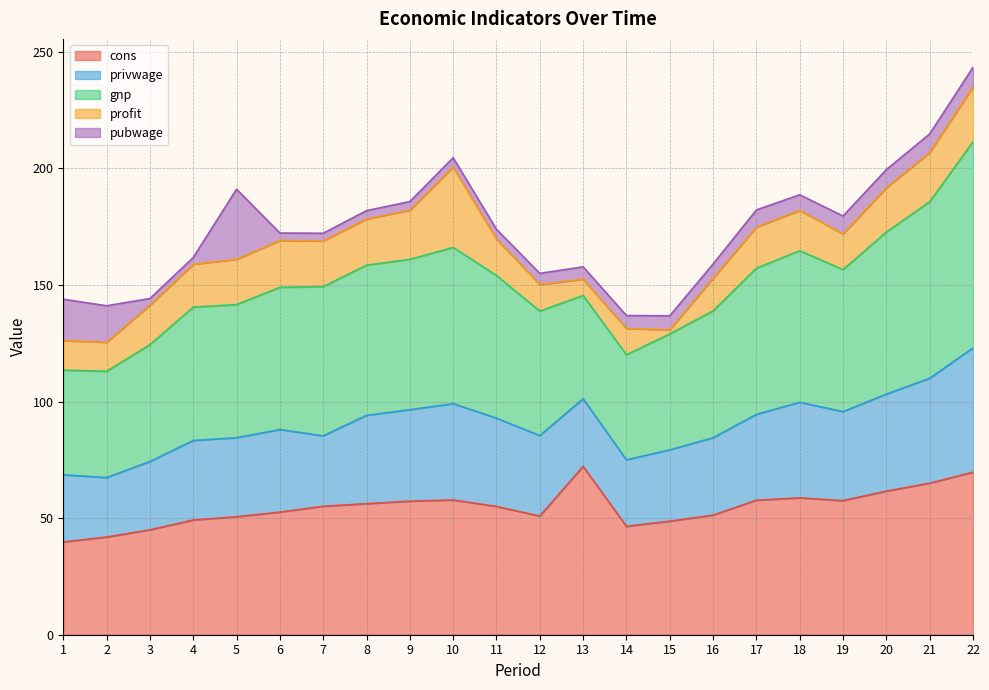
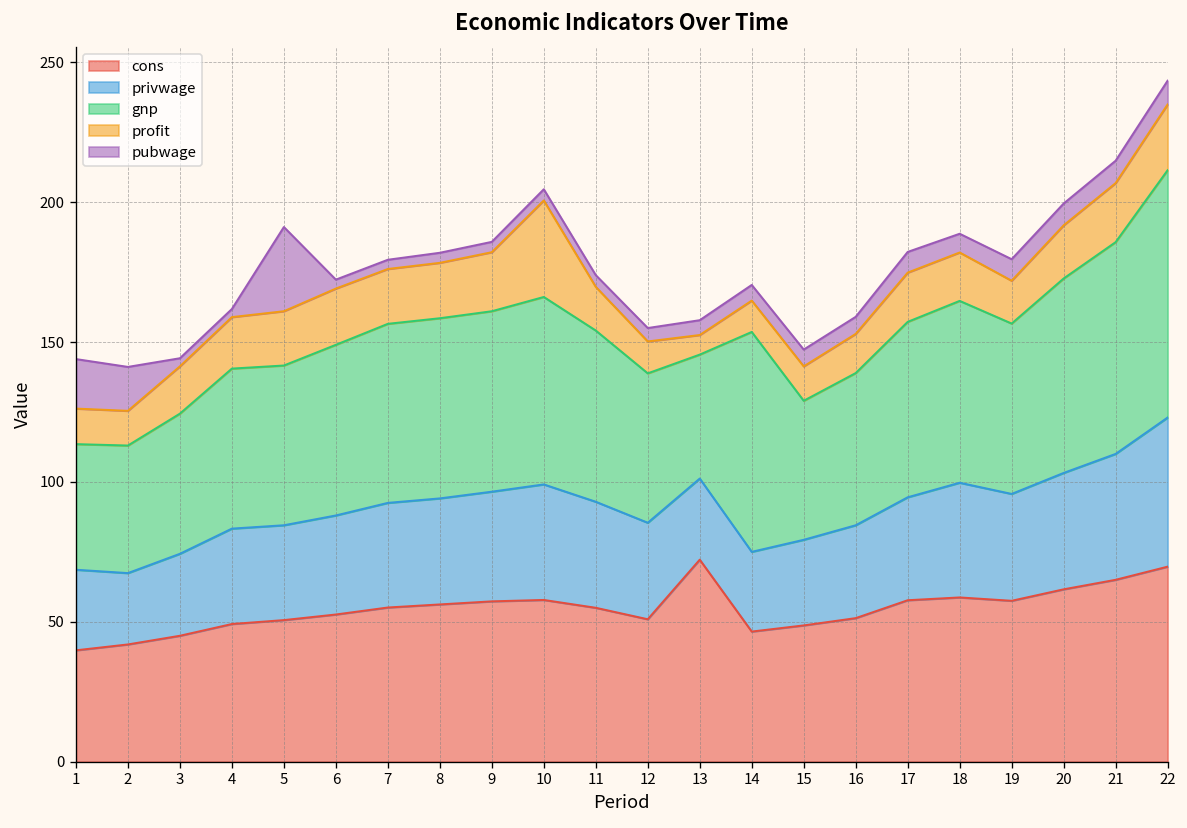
  {
    "cons": {
      "1": 40,
      "2": 42,
      "3": 45,
      "4": 49,
      "5": 51,
      "6": 53,
      "7": 55,
      "8": 56,
      "9": 57,
      "10": 58,
      "11": 55,
      "12": 51,
      "13": 72,
      "14": 47,
      "15": 49,
      "16": 51,
      "17": 58,
      "18": 59,
      "19": 58,
      "20": 62,
      "21": 65,
      "22": 70
    },
    "privwage": {
      "1": 29,
      "2": 26,
      "3": 29,
      "4": 34,
      "5": 34,
      "6": 35,
-     "7": 30,
+     "7": 37,
      "8": 38,
      "9": 39,
      "10": 41,
      "11": 38,
      "12": 35,
      "13": 29,
      "14": 29,
      "15": 31,
      "16": 33,
      "17": 37,
      "18": 41,
      "19": 38,
      "20": 42,
      "21": 45,
      "22": 53
    },
    "gnp": {
      "1": 45,
      "2": 46,
      "3": 50,
      "4": 57,
      "5": 57,
      "6": 61,
      "7": 64,
      "8": 64,
      "9": 65,
      "10": 67,
      "11": 61,
      "12": 53,
      "13": 44,
-     "14": 45,
+     "14": 79,
      "15": 50,
      "16": 54,
      "17": 63,
      "18": 65,
      "19": 61,
      "20": 69,
      "21": 76,
      "22": 88
    },
    "profit": {
      "1": 13,
      "2": 12,
      "3": 17,
      "4": 18,
      "5": 19,
      "6": 20,
      "7": 20,
      "8": 20,
      "9": 21,
      "10": 35,
      "11": 16,
      "12": 11,
      "13": 7,
      "14": 11,
-     "15": 2,
+     "15": 12,
      "16": 14,
      "17": 18,
      "18": 17,
      "19": 15,
      "20": 19,
      "21": 21,
      "22": 24
    },
    "pubwage": {
      "1": 18,
      "2": 16,
      "3": 3,
      "4": 3,
      "5": 30,
      "6": 3,
      "7": 3,
      "8": 4,
      "9": 4,
      "10": 4,
      "11": 4,
      "12": 5,
      "13": 5,
      "14": 6,
      "15": 6,
      "16": 6,
      "17": 7,
      "18": 7,
      "19": 8,
      "20": 8,
      "21": 8,
      "22": 9
    }
  }
